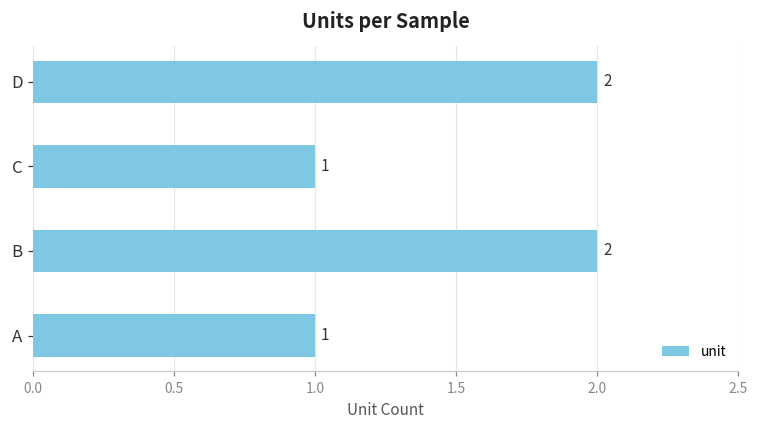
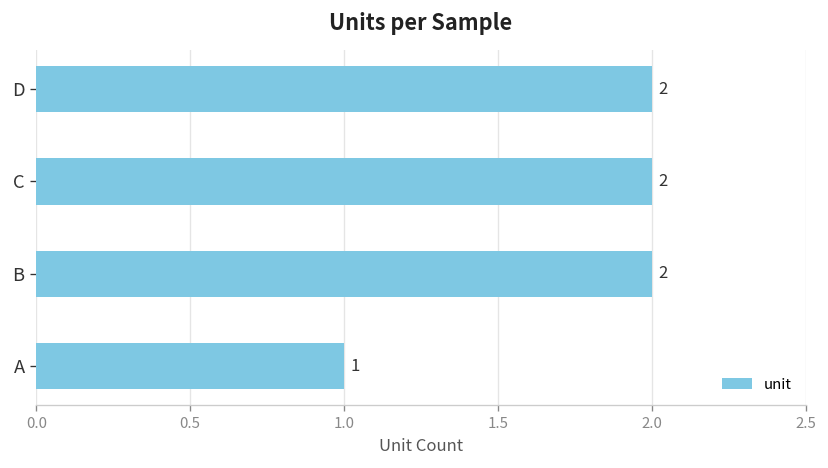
  {
    "D": 2,
-   "C": 1,
+   "C": 2,
    "B": 2,
    "A": 1
  }
